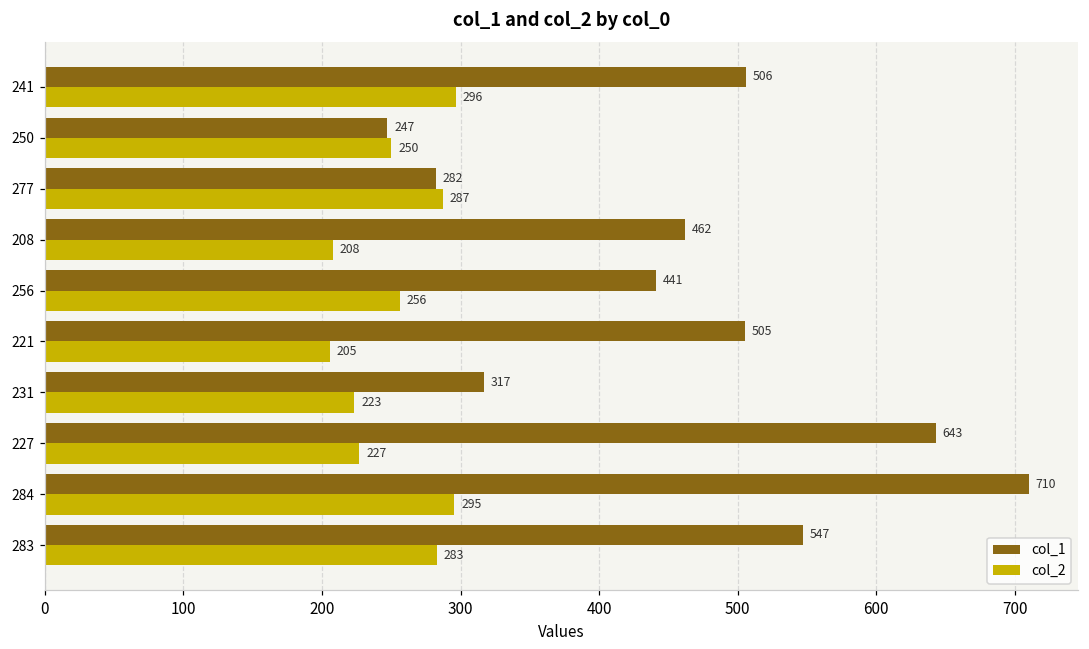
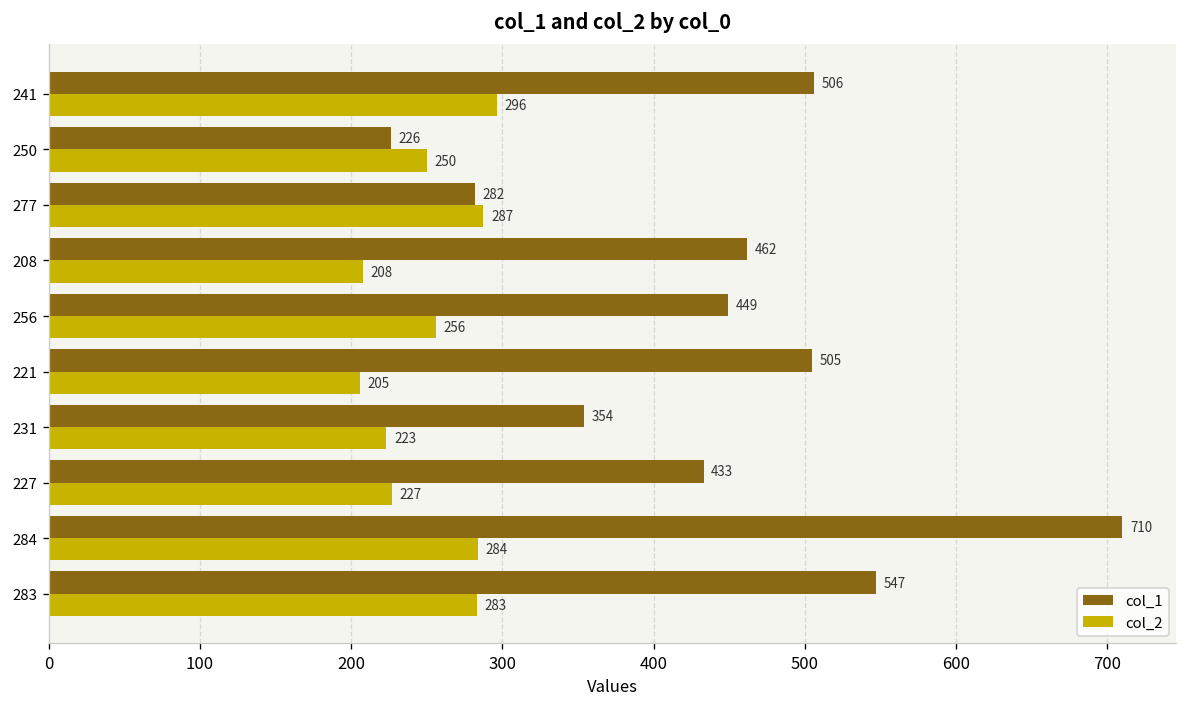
  {
    "col_1": {
      "241": 506,
-     "250": 247,
+     "250": 226,
      "277": 282,
      "208": 462,
-     "256": 441,
+     "256": 449,
      "221": 505,
-     "231": 317,
-     "227": 643,
+     "231": 354,
+     "227": 433,
      "284": 710,
      "283": 547
    },
    "col_2": {
      "241": 296,
      "250": 250,
      "277": 287,
      "208": 208,
      "256": 256,
      "231": 223,
      "227": 227,
-     "284": 295,
+     "284": 284,
      "283": 283
    }
  }
